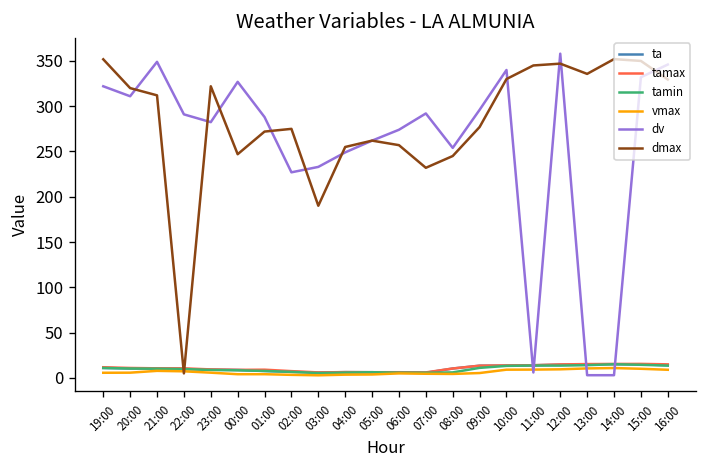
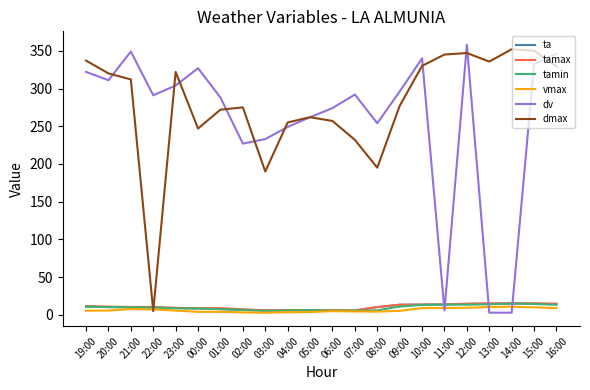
  {
    "vmax": {
      "19:00": 10,
      "20:00": 10,
      "00:00": 0,
      "01:00": 0,
      "09:00": 10,
      "10:00": 10,
      "12:00": 10,
      "13:00": 10,
      "14:00": 10,
      "15:00": 10,
      "16:00": 10
    },
    "dv": {
      "19:00": 320,
      "20:00": 310,
      "21:00": 350,
      "22:00": 290,
-     "23:00": 280,
+     "23:00": 300,
      "00:00": 330,
      "01:00": 290,
      "02:00": 230,
      "03:00": 230,
      "04:00": 250,
      "06:00": 270,
      "07:00": 290,
      "08:00": 250,
      "09:00": 300,
      "10:00": 340,
      "12:00": 360,
      "13:00": 0,
      "14:00": 0
    },
    "dmax": {
-     "19:00": 350,
+     "19:00": 340,
      "20:00": 320,
      "21:00": 310,
      "23:00": 320,
      "00:00": 250,
      "01:00": 270,
      "02:00": 280,
      "03:00": 190,
      "04:00": 260,
      "06:00": 260,
      "07:00": 230,
-     "08:00": 250,
+     "08:00": 200,
      "09:00": 280,
      "10:00": 330,
      "11:00": 350,
      "12:00": 350,
      "13:00": 340
    }
  }
